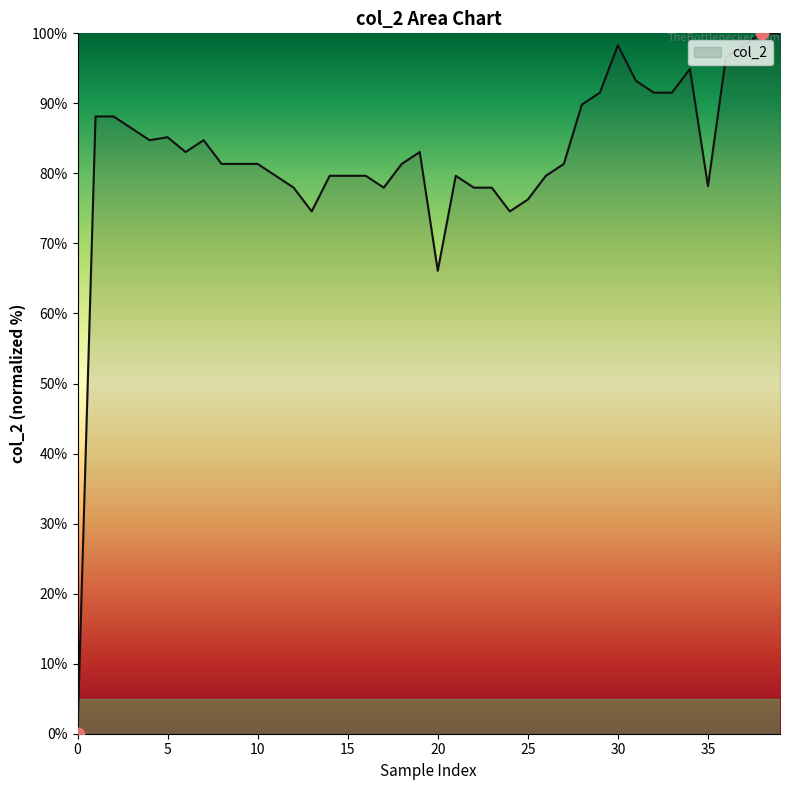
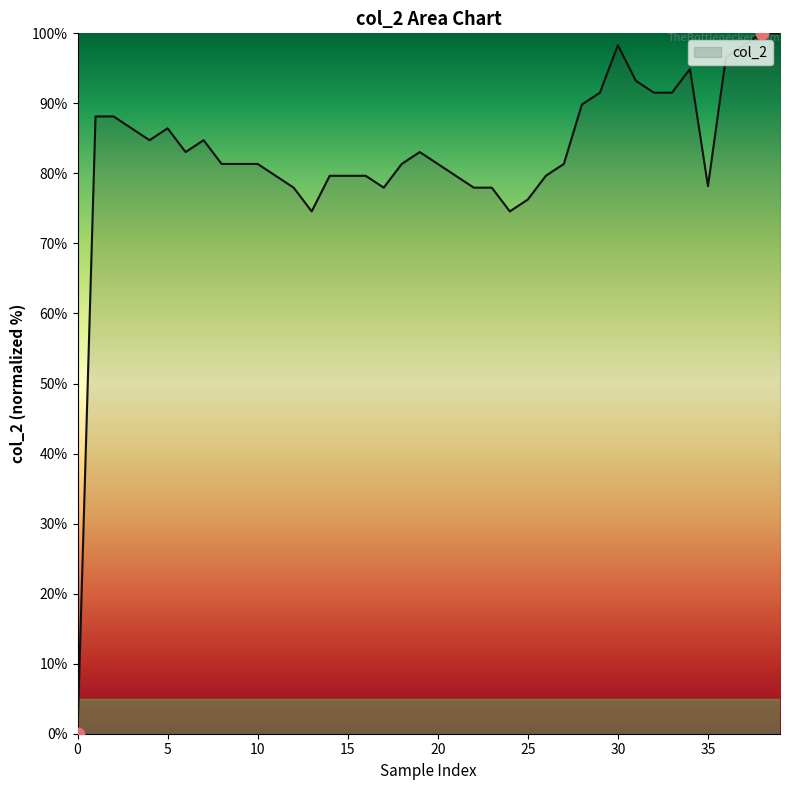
  {
    "col_2": {
-     "5": "85%",
+     "5": "86%",
      "10": "81%",
      "15": "80%",
-     "20": "66%",
+     "20": "81%",
      "25": "76%",
      "30": "98%",
      "35": "78%"
    }
  }
